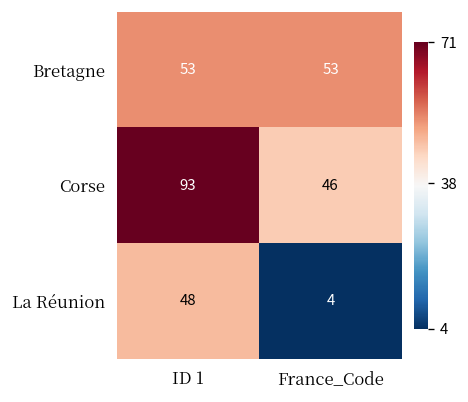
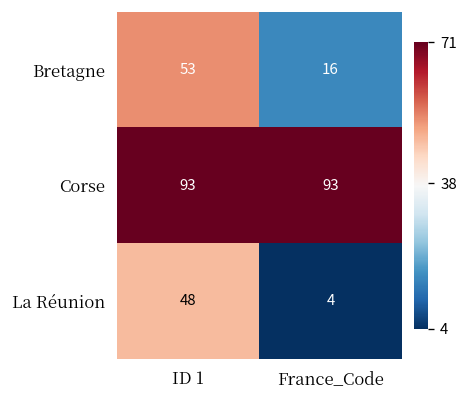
  {
    "Bretagne": {
      "ID 1": 53,
-     "France_Code": 53
+     "France_Code": 16
    },
    "Corse": {
      "ID 1": 93,
-     "France_Code": 46
+     "France_Code": 93
    },
    "La Réunion": {
      "ID 1": 48,
      "France_Code": 4
    }
  }
